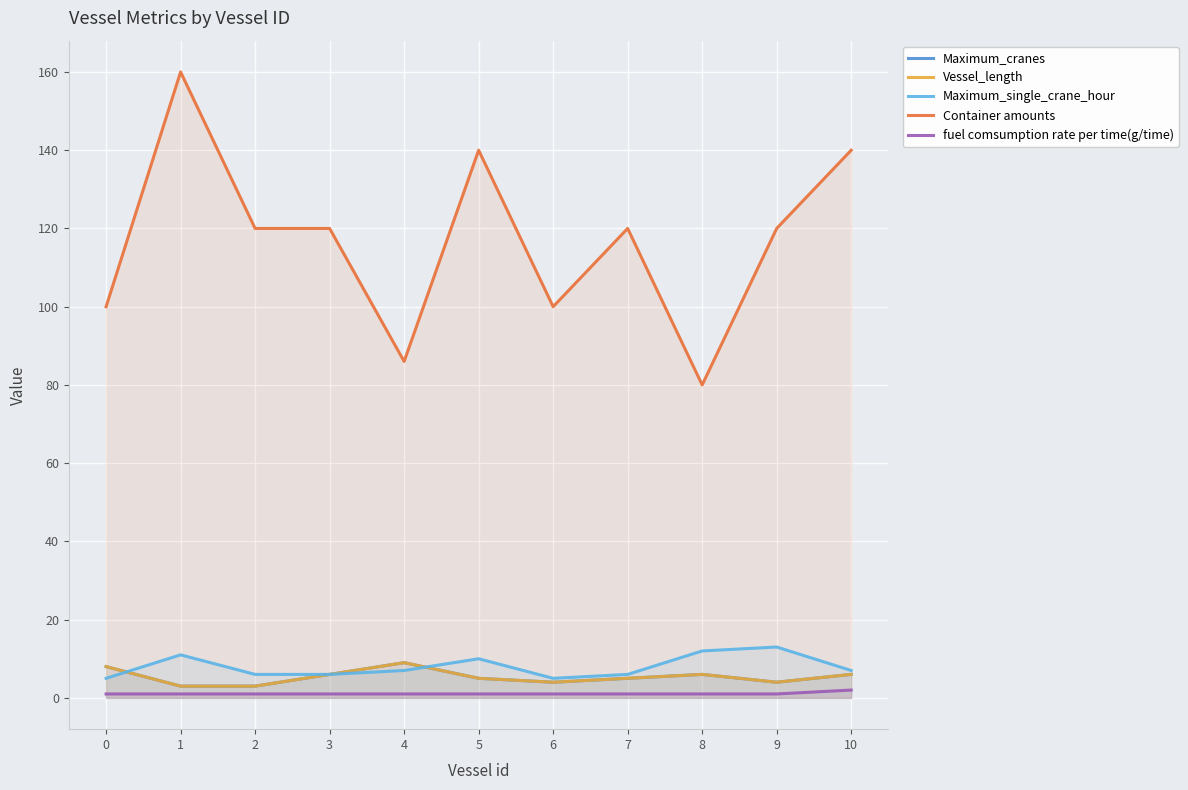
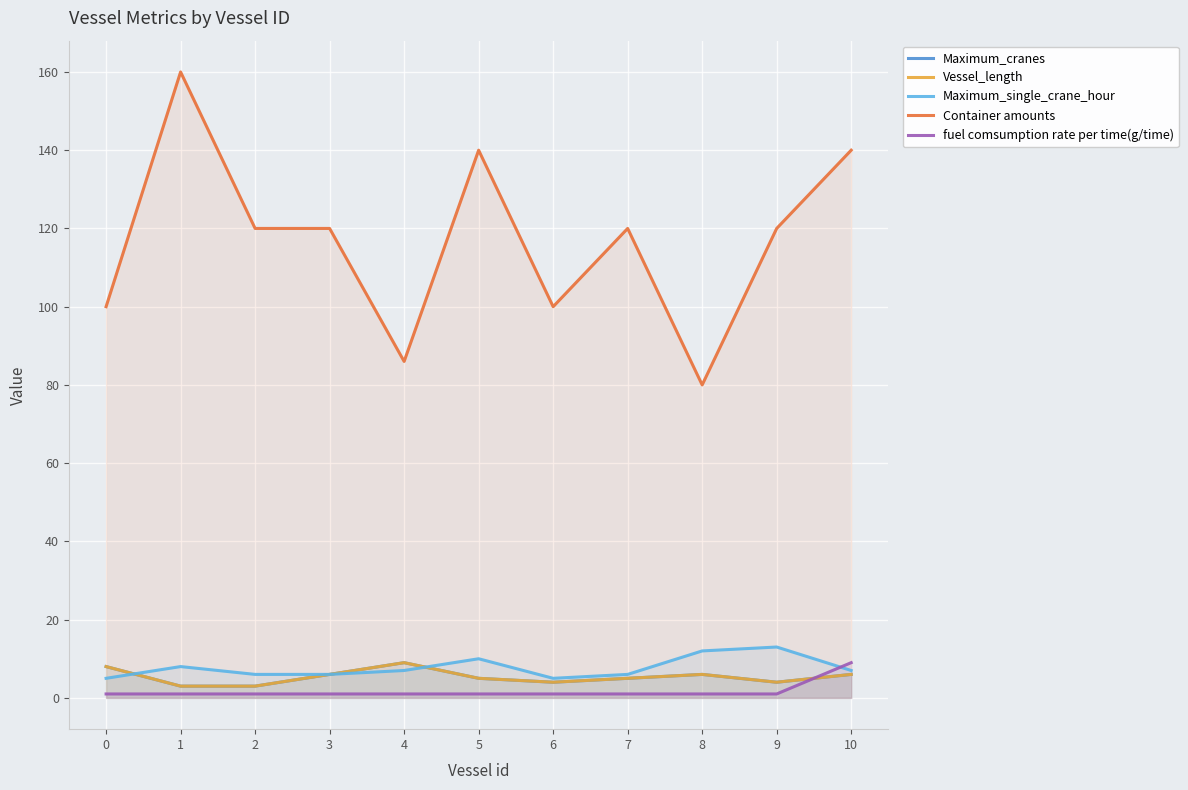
  {
    "Maximum_single_crane_hour": {
      "0": 5,
-     "1": 11,
+     "1": 8,
      "2": 6,
      "4": 7,
      "5": 10,
      "6": 5,
      "7": 6,
      "8": 12,
      "9": 13,
      "10": 7
    },
    "fuel comsumption rate per time(g/time)": {
      "0": 1,
      "1": 1,
      "2": 1,
      "3": 1,
      "4": 1,
      "5": 1,
      "6": 1,
      "7": 1,
      "8": 1,
      "9": 1,
-     "10": 2
+     "10": 9
    }
  }
